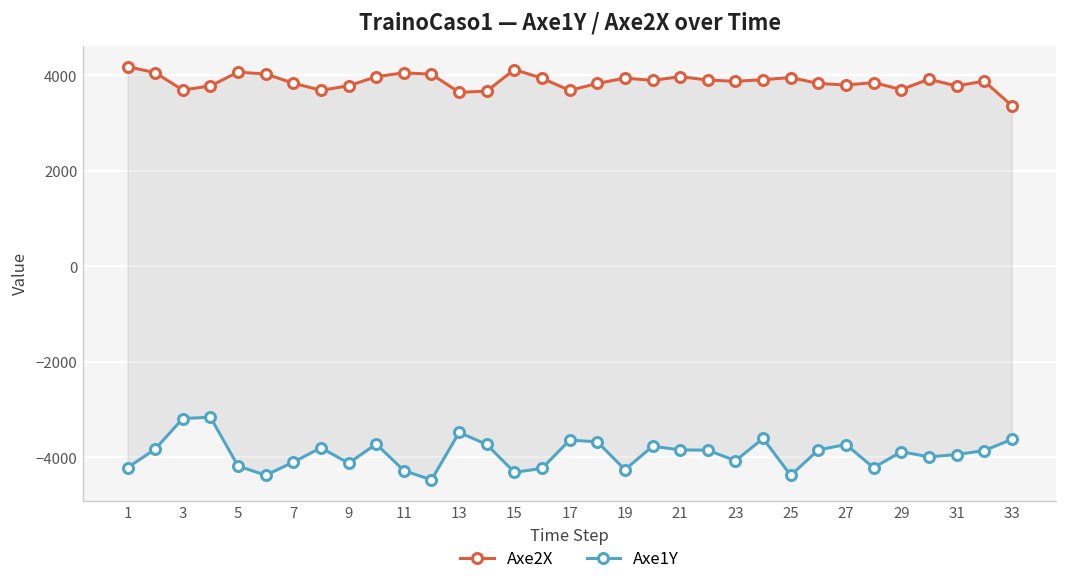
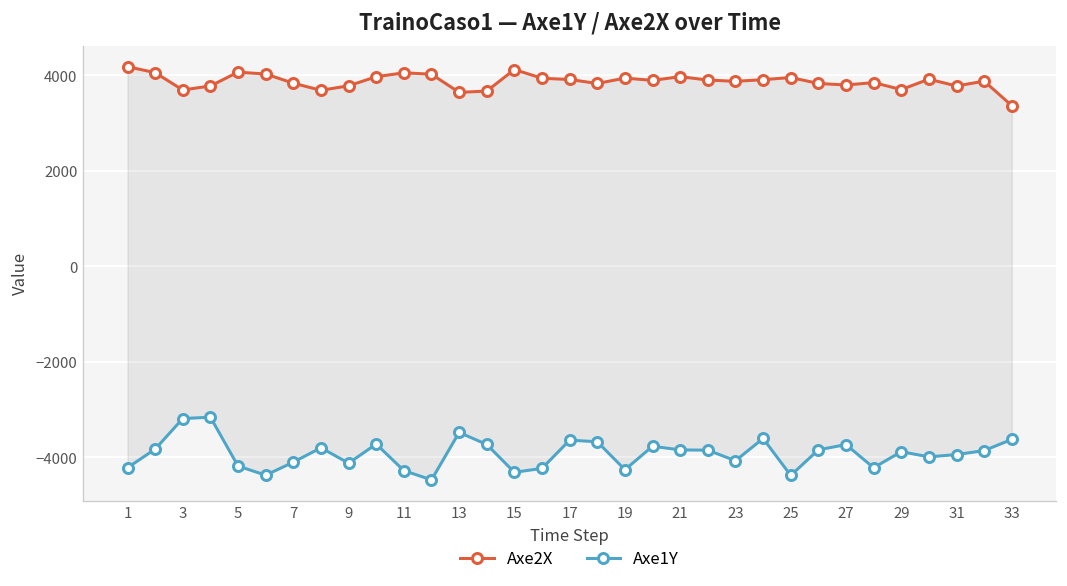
  {
    "Axe2X": {
      "1": 4200,
      "3": 3700,
      "5": 4100,
      "7": 3800,
      "9": 3800,
      "11": 4100,
      "13": 3600,
      "15": 4100,
-     "17": 3700,
+     "17": 3900,
      "19": 3900,
      "21": 4000,
      "23": 3900,
      "25": 4000,
      "27": 3800,
      "29": 3700,
      "31": 3800,
      "33": 3400
    },
    "Axe1Y": {
      "1": -4200,
      "3": -3200,
      "5": -4200,
      "7": -4100,
      "9": -4100,
      "11": -4300,
      "13": -3500,
      "15": -4300,
      "17": -3600,
      "19": -4300,
      "21": -3800,
      "23": -4100,
      "25": -4400,
      "27": -3700,
      "29": -3900,
      "31": -3900,
      "33": -3600
    }
  }
